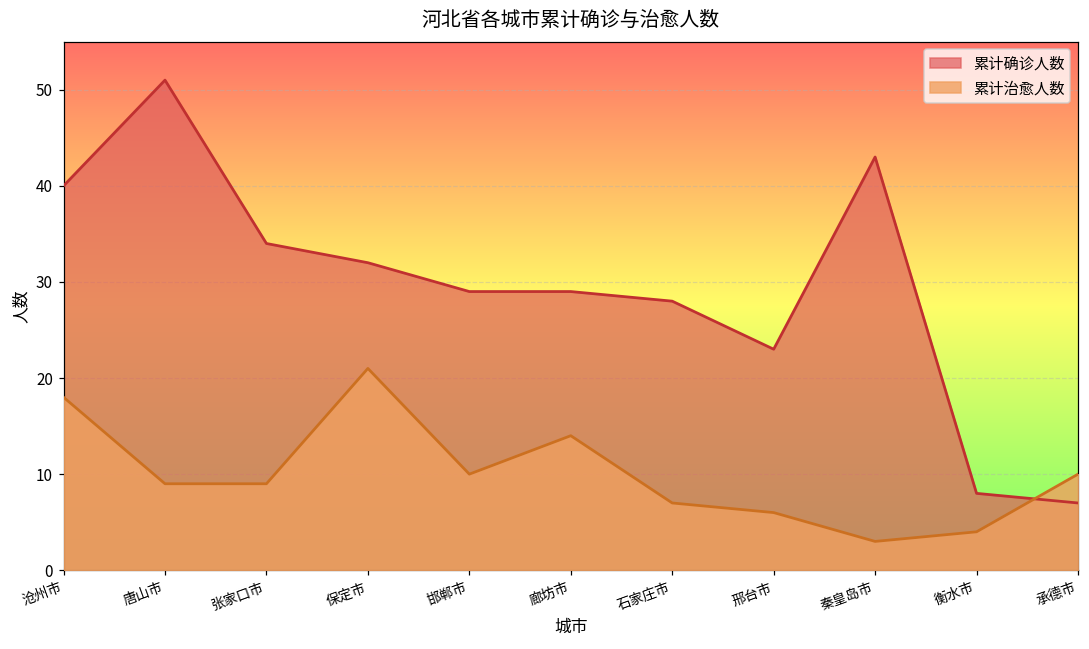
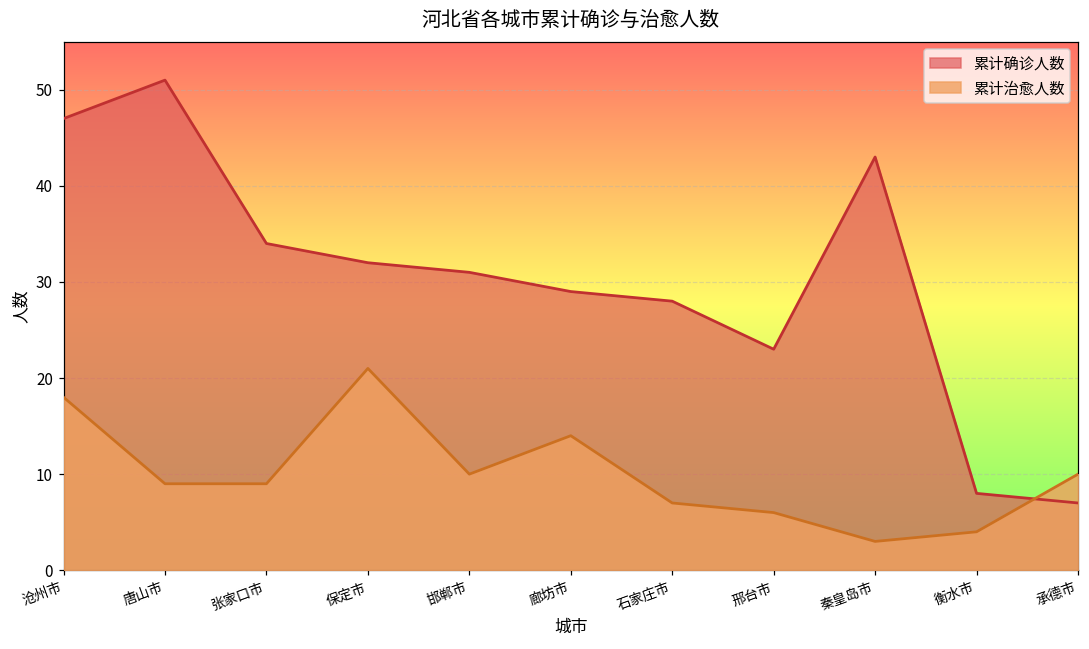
  {
    "累计确诊人数": {
-     "沧州市": 40,
+     "沧州市": 47,
      "唐山市": 51,
      "张家口市": 34,
      "保定市": 32,
-     "邯郸市": 29,
+     "邯郸市": 31,
      "廊坊市": 29,
      "石家庄市": 28,
      "邢台市": 23,
      "秦皇岛市": 43,
      "衡水市": 8,
      "承德市": 7
    },
    "累计治愈人数": {
      "沧州市": 18,
      "唐山市": 9,
      "张家口市": 9,
      "保定市": 21,
      "邯郸市": 10,
      "廊坊市": 14,
      "石家庄市": 7,
      "邢台市": 6,
      "秦皇岛市": 3,
      "衡水市": 4,
      "承德市": 10
    }
  }
